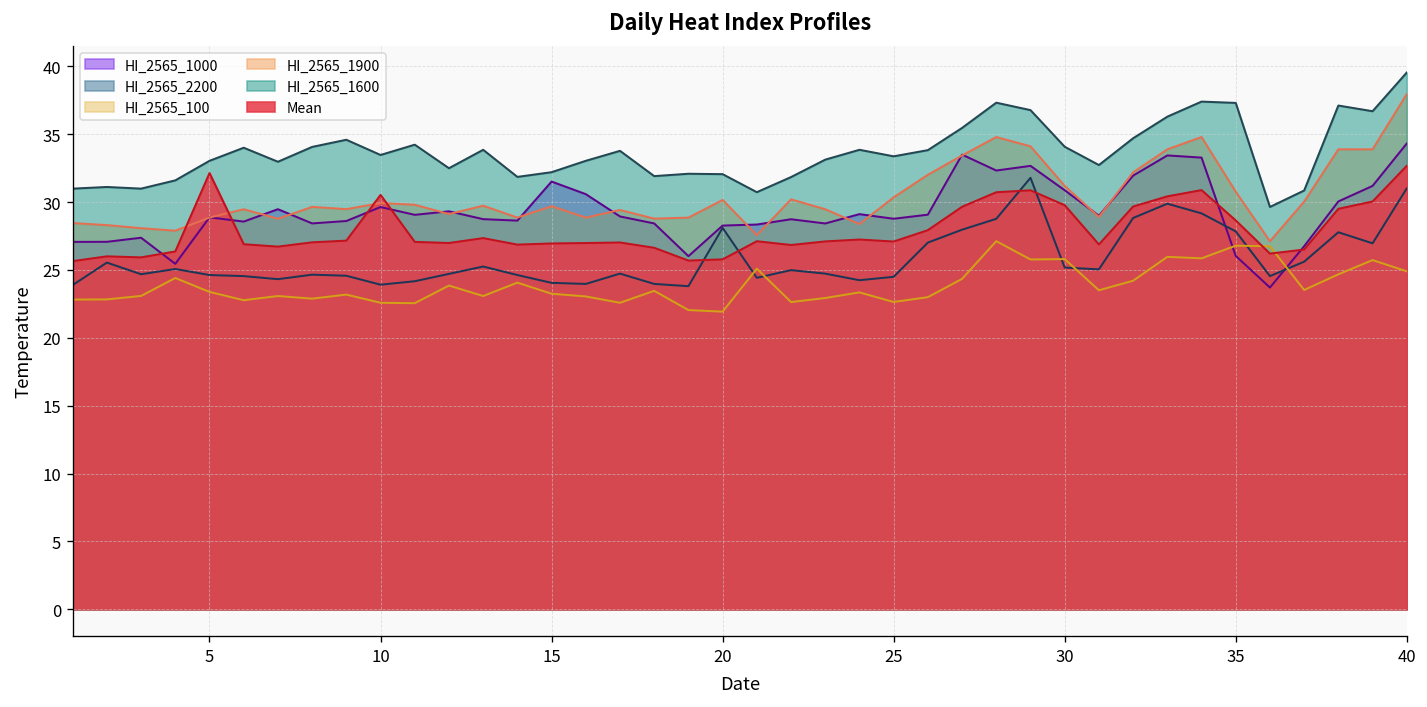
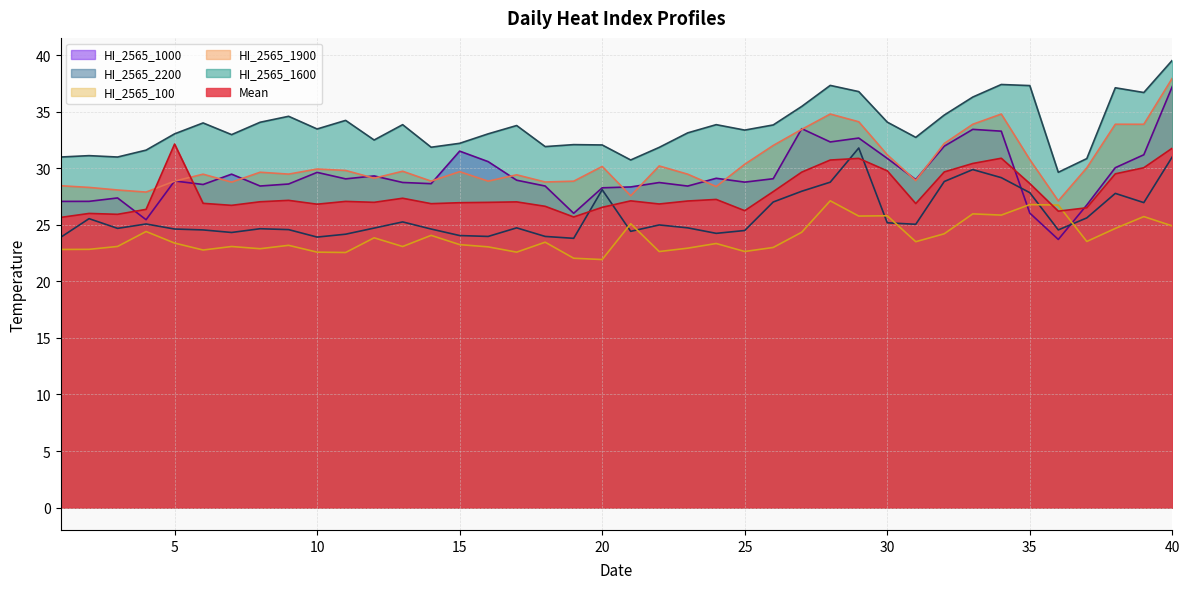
  {
    "HI_2565_1000": {
      "10": 29.6,
      "15": 31.5,
      "25": 28.8,
      "30": 30.9,
      "35": 26.0,
-     "40": 34.3
+     "40": 37.2
    },
    "Mean": {
      "5": 32.1,
-     "10": 30.5,
+     "10": 26.8,
      "15": 27.0,
-     "20": 25.8,
-     "25": 27.1,
+     "20": 26.5,
+     "25": 26.2,
      "30": 29.8,
      "35": 28.6,
-     "40": 32.7
+     "40": 31.8
    }
  }
